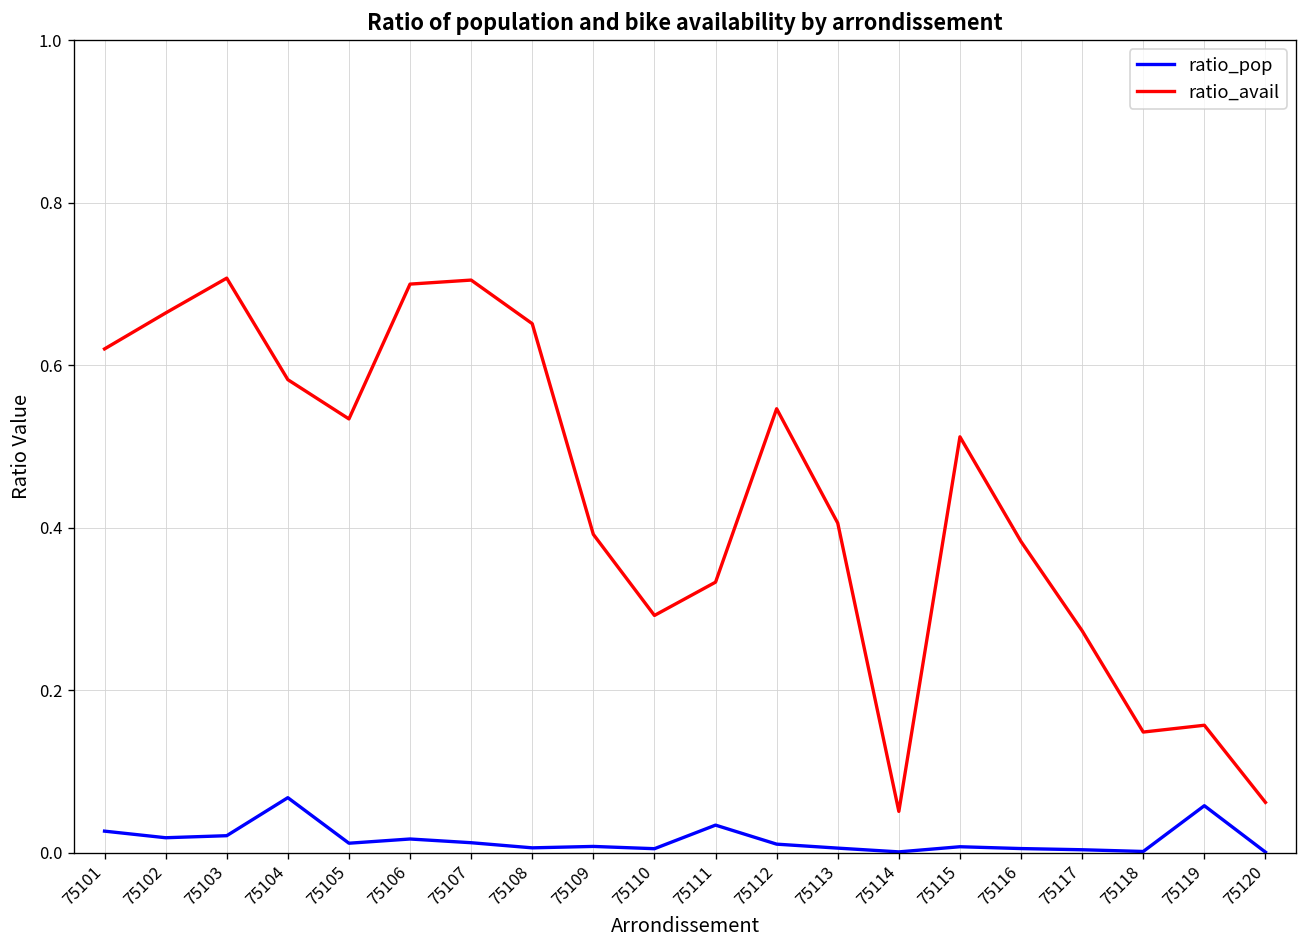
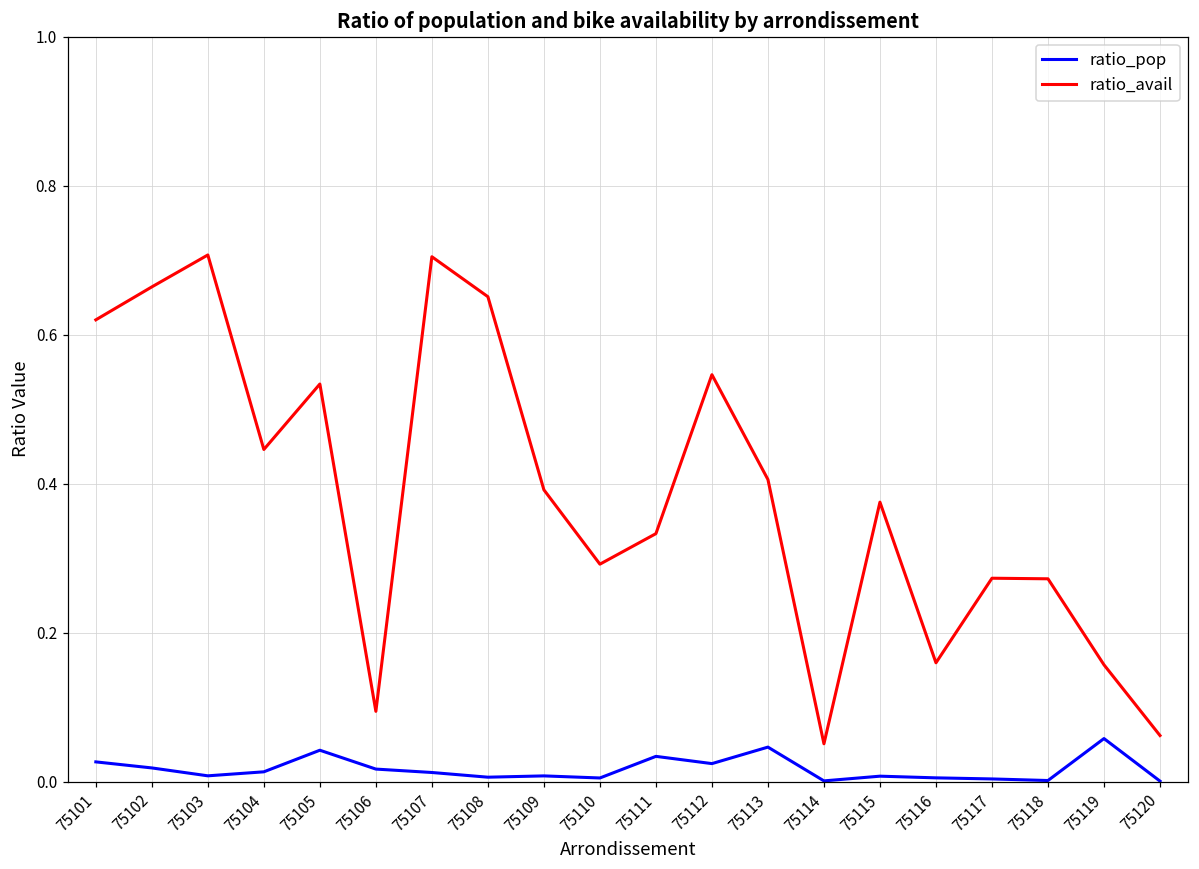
  {
    "ratio_pop": {
      "75101": 0.03,
      "75102": 0.02,
-     "75103": 0.02,
-     "75104": 0.07,
-     "75105": 0.01,
+     "75103": 0.01,
+     "75104": 0.01,
+     "75105": 0.04,
      "75106": 0.02,
      "75107": 0.01,
      "75108": 0.01,
      "75109": 0.01,
      "75110": 0.00,
      "75111": 0.03,
-     "75112": 0.01,
-     "75113": 0.01,
+     "75112": 0.02,
+     "75113": 0.05,
      "75114": 0.00,
      "75115": 0.01,
      "75116": 0.00,
      "75117": 0.00,
      "75118": 0.00,
      "75119": 0.06,
      "75120": 0.00
    },
    "ratio_avail": {
      "75101": 0.62,
      "75102": 0.66,
      "75103": 0.71,
-     "75104": 0.58,
+     "75104": 0.45,
      "75105": 0.53,
-     "75106": 0.70,
+     "75106": 0.09,
      "75107": 0.70,
      "75108": 0.65,
      "75109": 0.39,
      "75110": 0.29,
      "75111": 0.33,
      "75112": 0.55,
      "75113": 0.41,
      "75114": 0.05,
-     "75115": 0.51,
-     "75116": 0.38,
+     "75115": 0.38,
+     "75116": 0.16,
      "75117": 0.27,
-     "75118": 0.15,
+     "75118": 0.27,
      "75119": 0.16,
      "75120": 0.06
    }
  }
